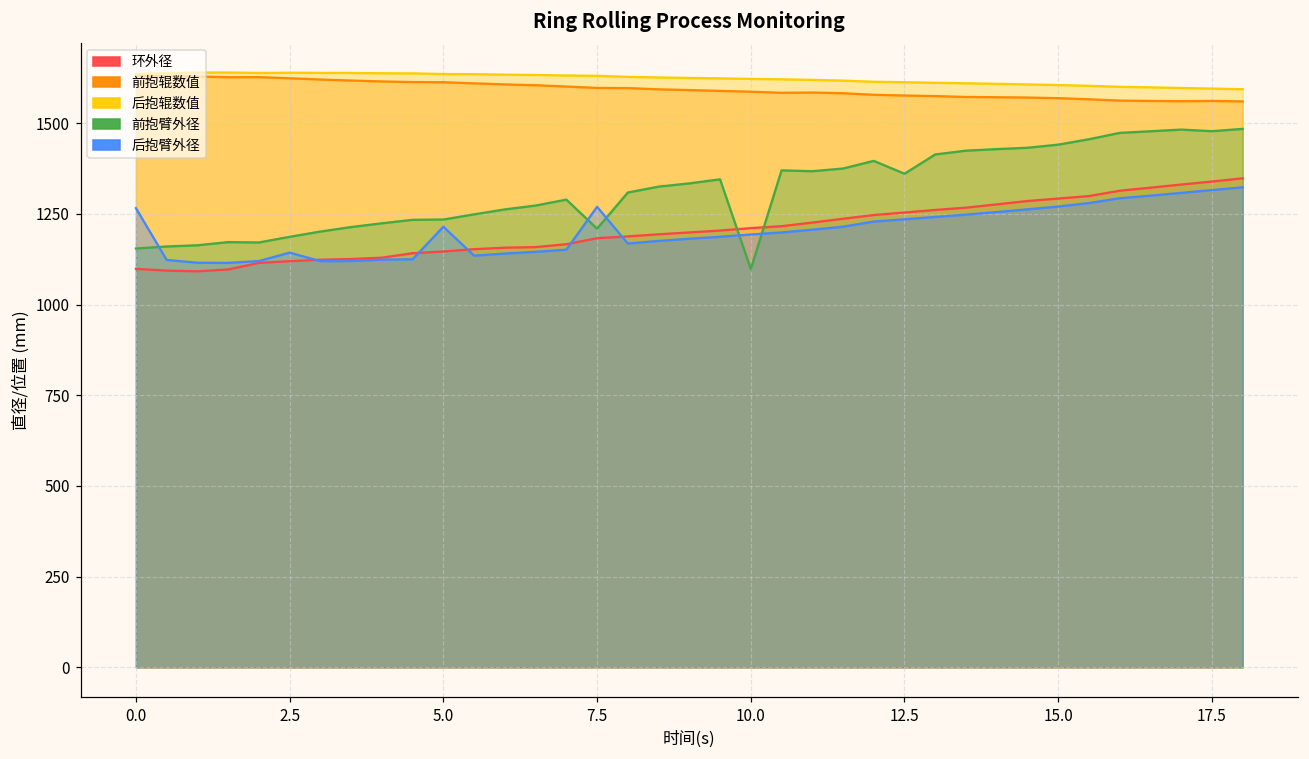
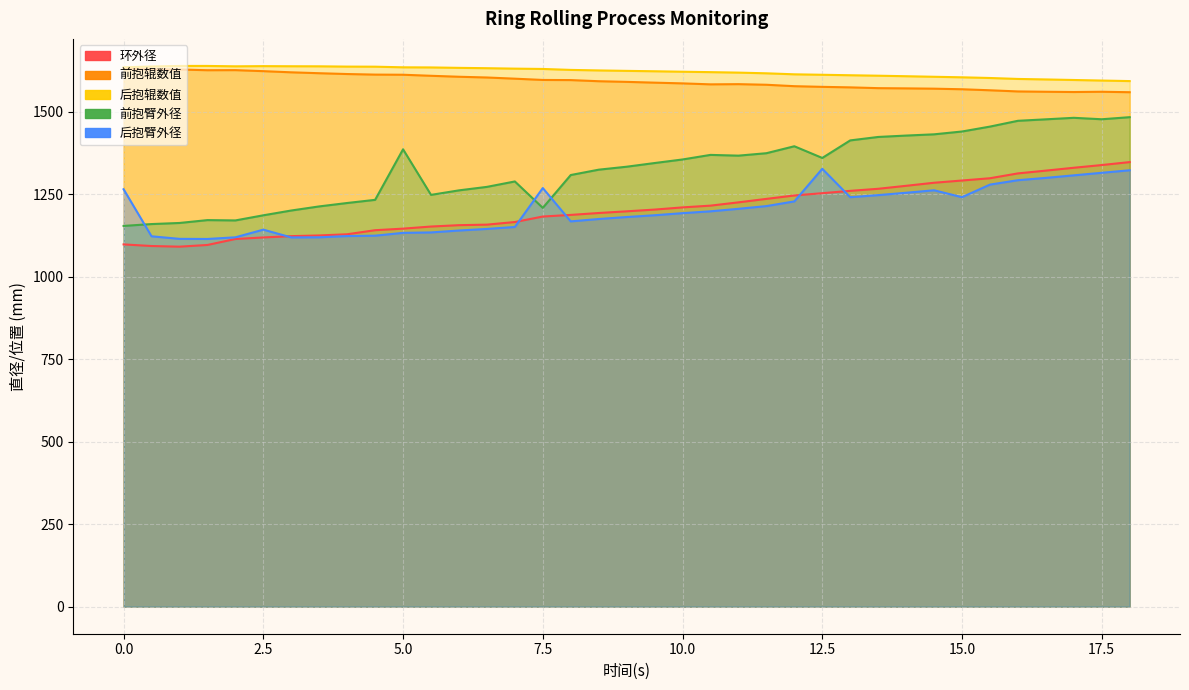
  {
    "前抱臂外径": {
      "0.0": 1150,
      "2.5": 1190,
-     "5.0": 1230,
+     "5.0": 1390,
      "7.5": 1210,
-     "10.0": 1100,
+     "10.0": 1360,
      "12.5": 1360,
      "15.0": 1440,
      "17.5": 1480
    },
    "后抱臂外径": {
      "0.0": 1270,
      "2.5": 1140,
-     "5.0": 1210,
+     "5.0": 1130,
      "7.5": 1270,
      "10.0": 1190,
-     "12.5": 1240,
-     "15.0": 1270,
+     "12.5": 1330,
+     "15.0": 1240,
      "17.5": 1320
    }
  }
